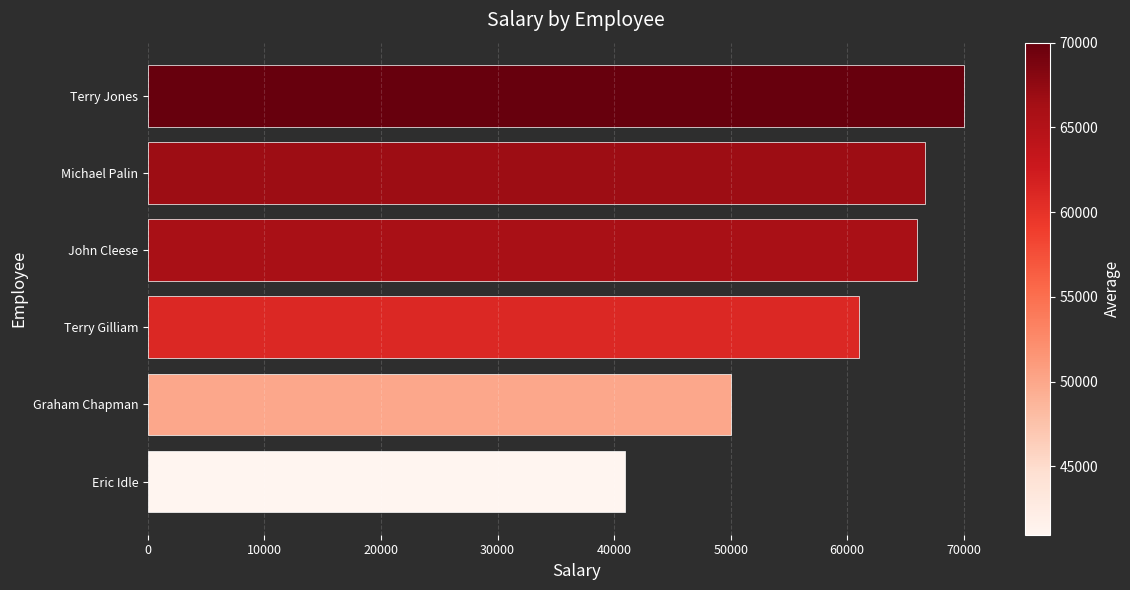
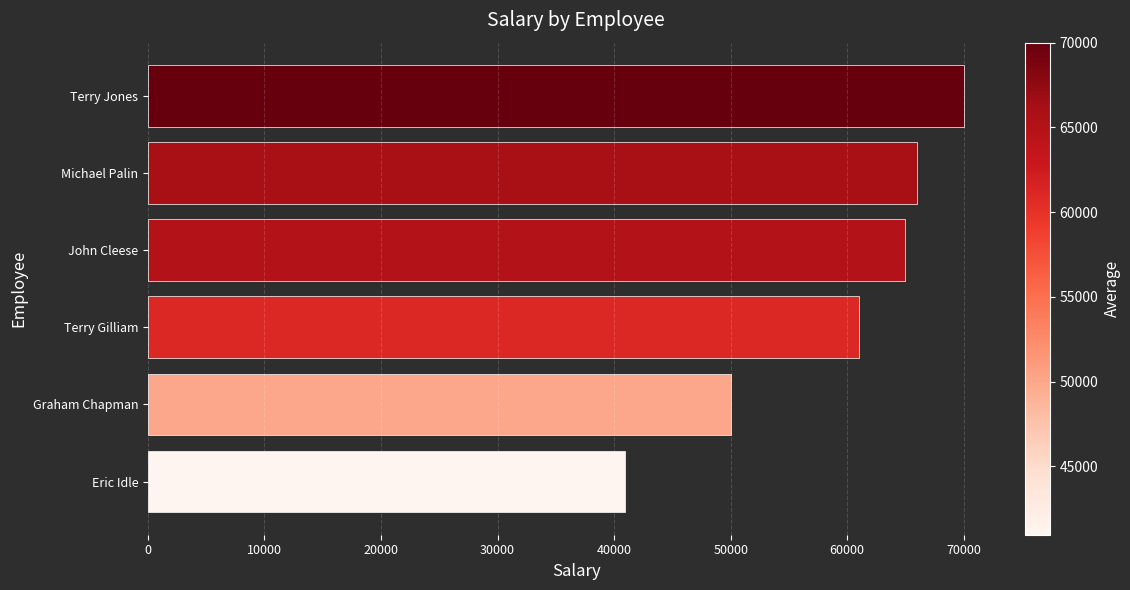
  {
    "Terry Jones": 70000,
-   "Michael Palin": 66700,
-   "John Cleese": 66000,
+   "Michael Palin": 66000,
+   "John Cleese": 65000,
    "Terry Gilliam": 61000,
    "Graham Chapman": 50000,
    "Eric Idle": 41000
  }
